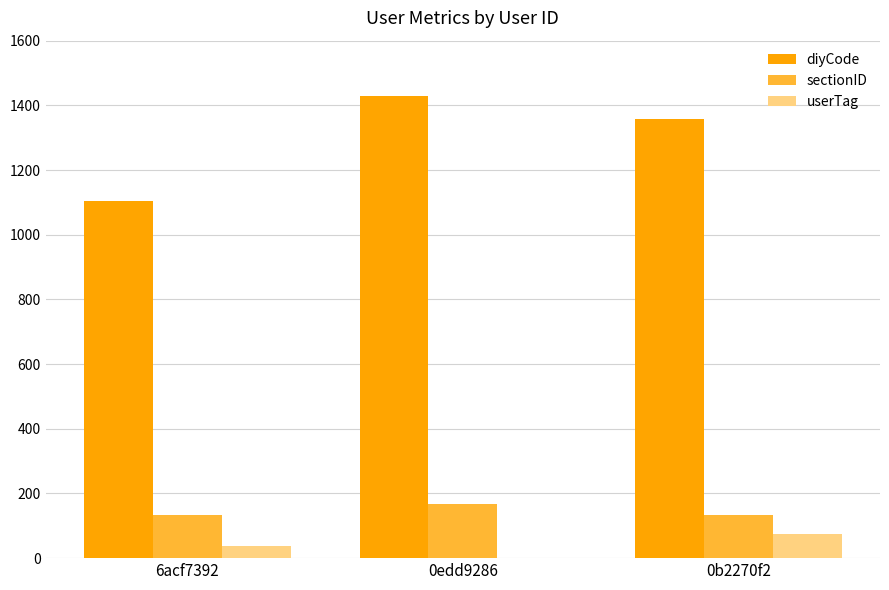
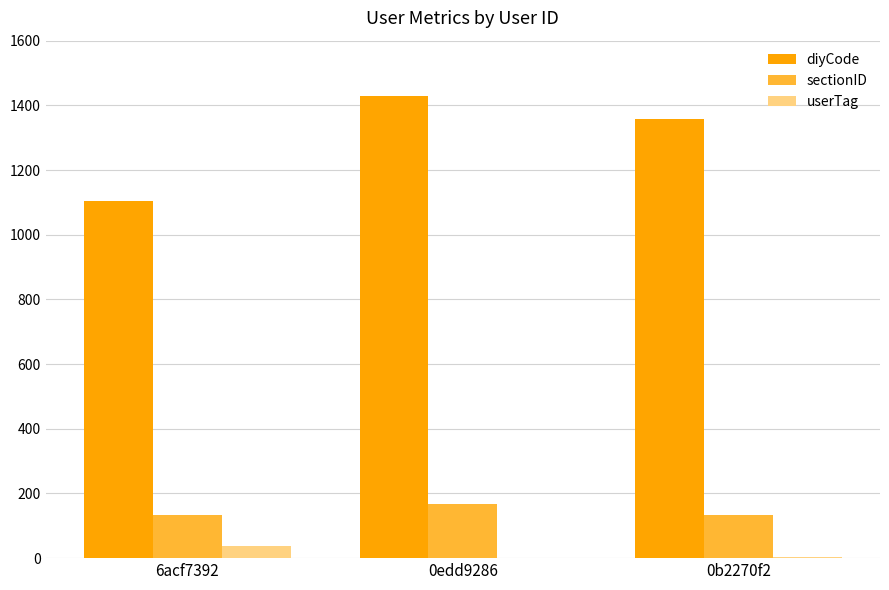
  {
    "userTag": {
      "6acf7392": 40,
      "0edd9286": 0,
-     "0b2270f2": 70
+     "0b2270f2": 0
    }
  }
